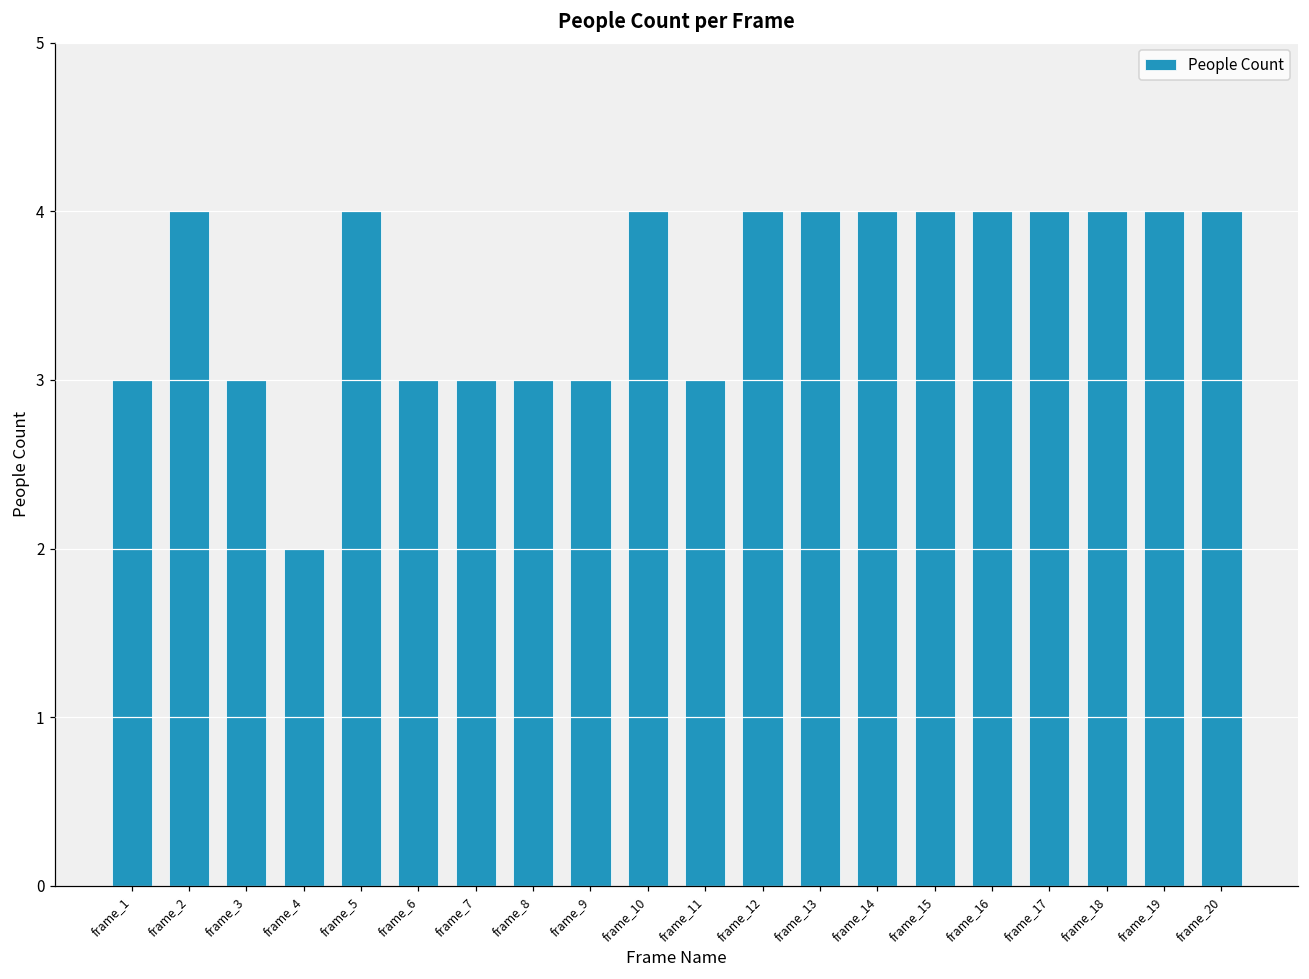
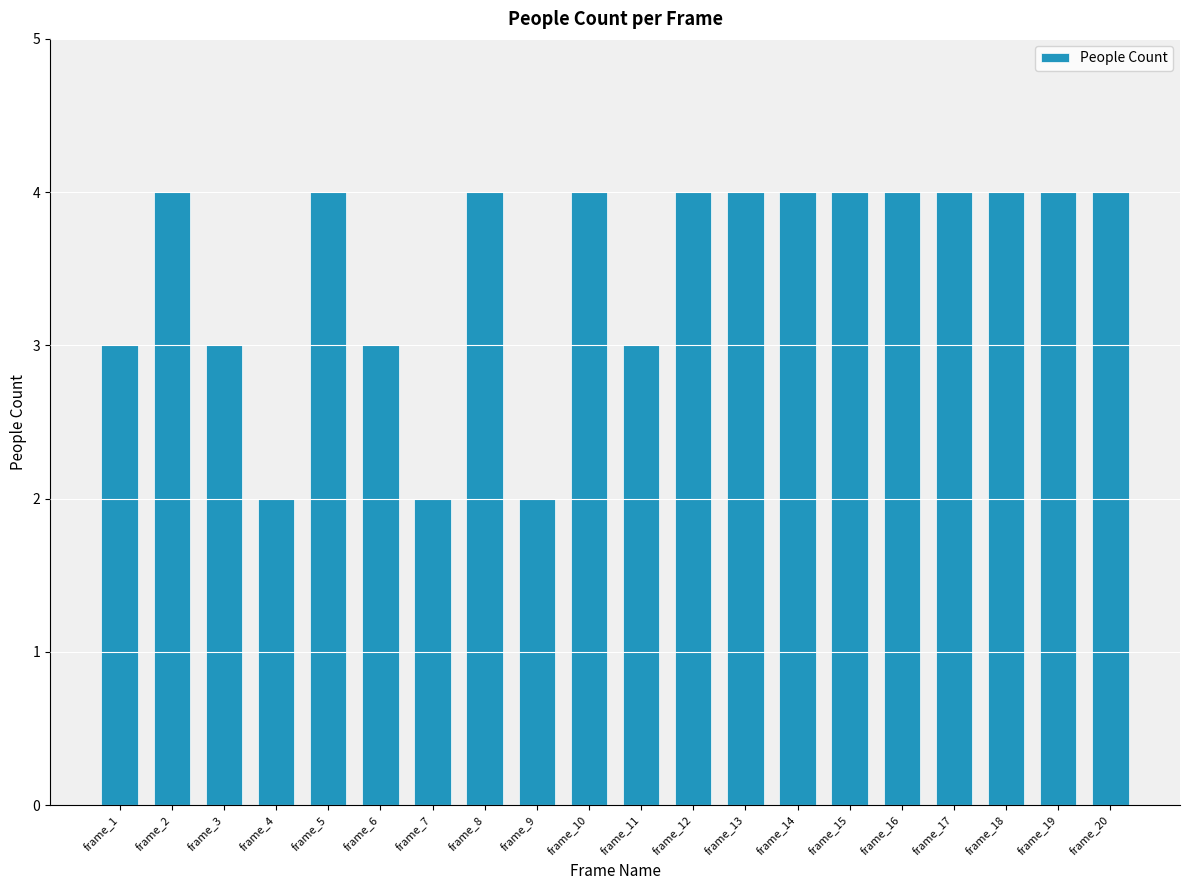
  {
    "frame_1": 3,
    "frame_2": 4,
    "frame_3": 3,
    "frame_4": 2,
    "frame_5": 4,
    "frame_6": 3,
-   "frame_7": 3,
-   "frame_8": 3,
-   "frame_9": 3,
+   "frame_7": 2,
+   "frame_8": 4,
+   "frame_9": 2,
    "frame_10": 4,
    "frame_11": 3,
    "frame_12": 4,
    "frame_13": 4,
    "frame_14": 4,
    "frame_15": 4,
    "frame_16": 4,
    "frame_17": 4,
    "frame_18": 4,
    "frame_19": 4,
    "frame_20": 4
  }
